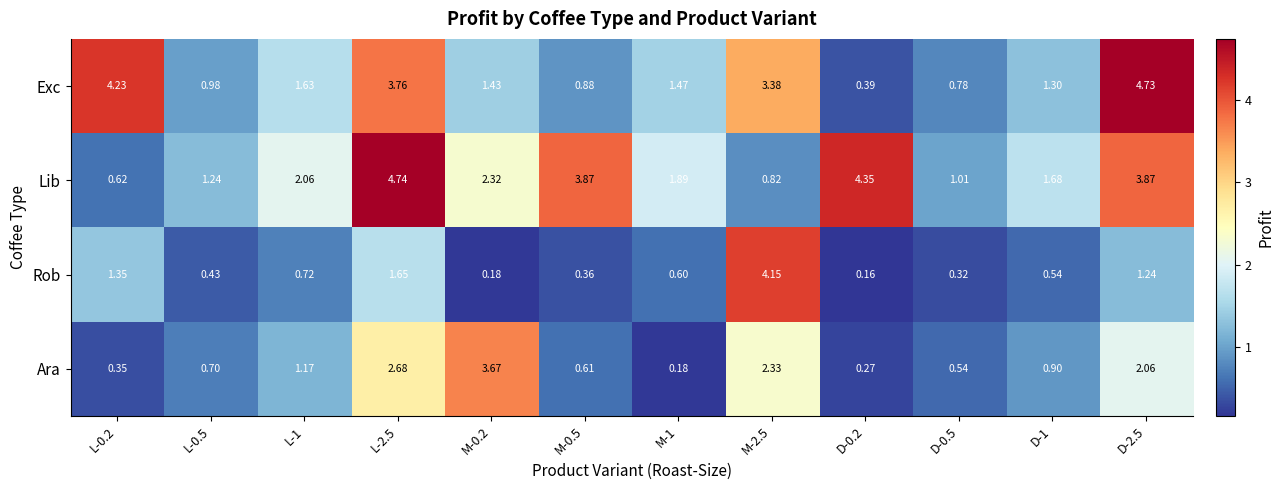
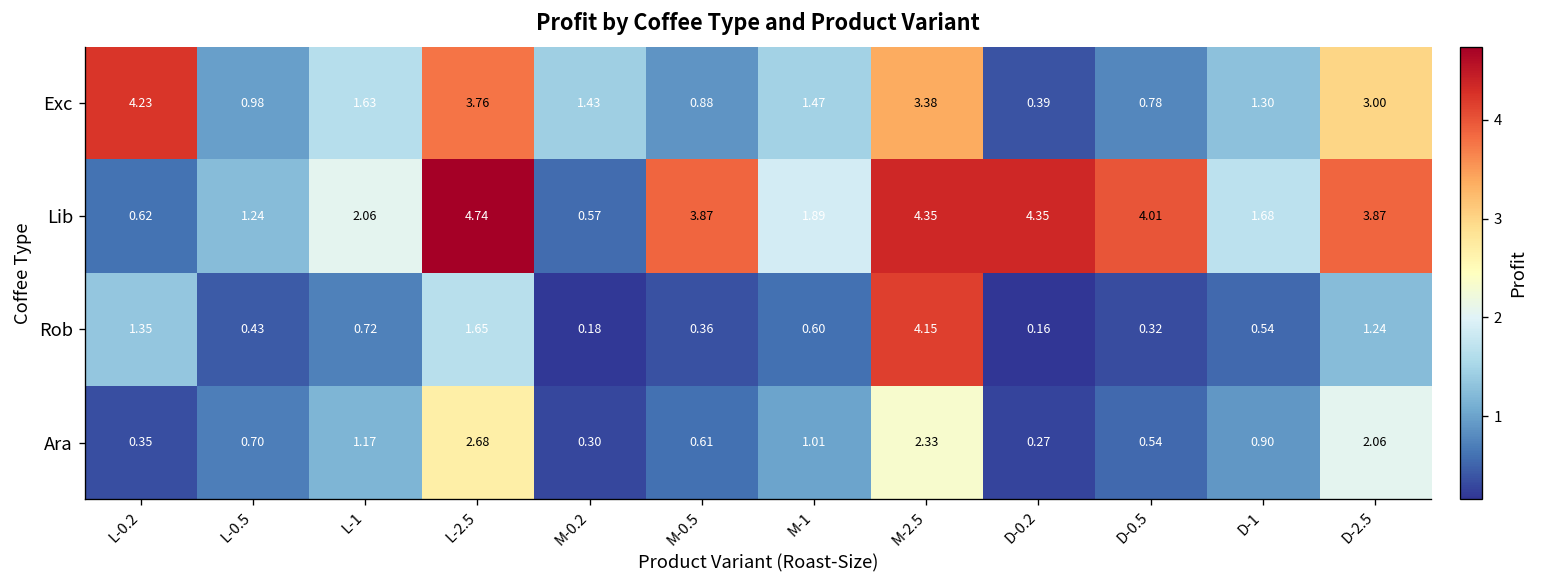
  {
    "Exc": {
      "L-0.2": 4.23,
      "L-0.5": 0.98,
      "L-1": 1.63,
      "L-2.5": 3.76,
      "M-0.2": 1.43,
      "M-0.5": 0.88,
      "M-1": 1.47,
      "M-2.5": 3.38,
      "D-0.2": 0.39,
      "D-0.5": 0.78,
      "D-1": 1.30,
-     "D-2.5": 4.73
+     "D-2.5": 3.00
    },
    "Lib": {
      "L-0.2": 0.62,
      "L-0.5": 1.24,
      "L-1": 2.06,
      "L-2.5": 4.74,
-     "M-0.2": 2.32,
+     "M-0.2": 0.57,
      "M-0.5": 3.87,
-     "M-2.5": 0.82,
+     "M-2.5": 4.35,
      "D-0.2": 4.35,
-     "D-0.5": 1.01,
+     "D-0.5": 4.01,
      "D-1": 1.68,
      "D-2.5": 3.87
    },
    "Rob": {
      "L-0.2": 1.35,
      "L-0.5": 0.43,
      "L-1": 0.72,
      "L-2.5": 1.65,
      "M-0.2": 0.18,
      "M-0.5": 0.36,
      "M-1": 0.60,
      "M-2.5": 4.15,
      "D-0.2": 0.16,
      "D-0.5": 0.32,
      "D-1": 0.54,
      "D-2.5": 1.24
    },
    "Ara": {
      "L-0.2": 0.35,
      "L-0.5": 0.70,
      "L-1": 1.17,
      "L-2.5": 2.68,
-     "M-0.2": 3.67,
+     "M-0.2": 0.30,
      "M-0.5": 0.61,
-     "M-1": 0.18,
+     "M-1": 1.01,
      "M-2.5": 2.33,
      "D-0.2": 0.27,
      "D-0.5": 0.54,
      "D-1": 0.90,
      "D-2.5": 2.06
    }
  }
